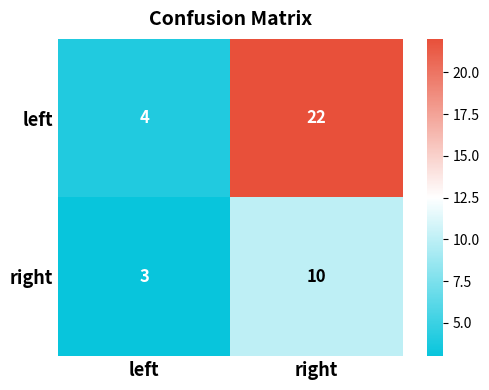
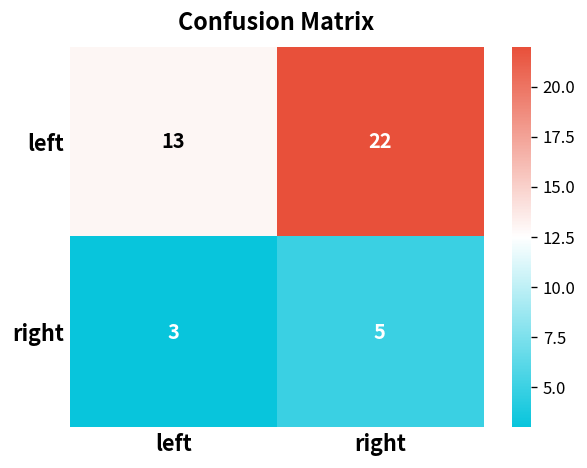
  {
    "left": {
-     "left": 4,
+     "left": 13,
      "right": 22
    },
    "right": {
      "left": 3,
-     "right": 10
+     "right": 5
    }
  }
